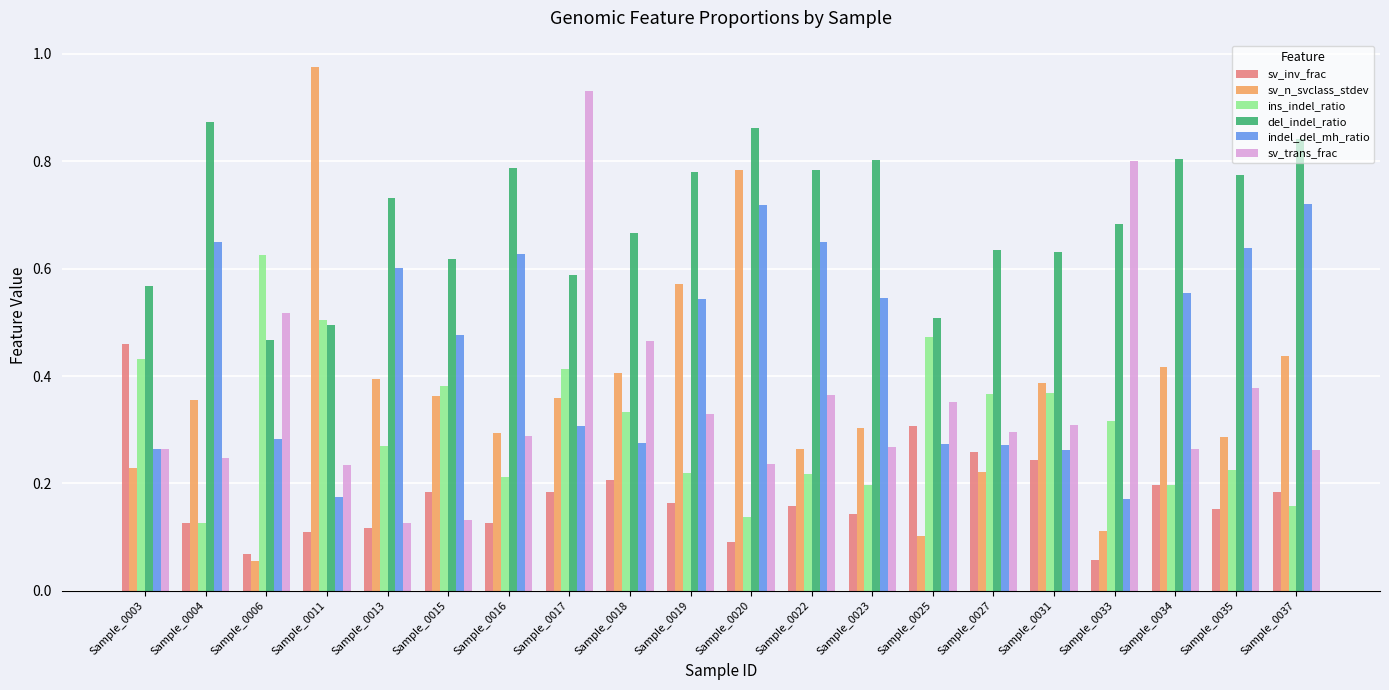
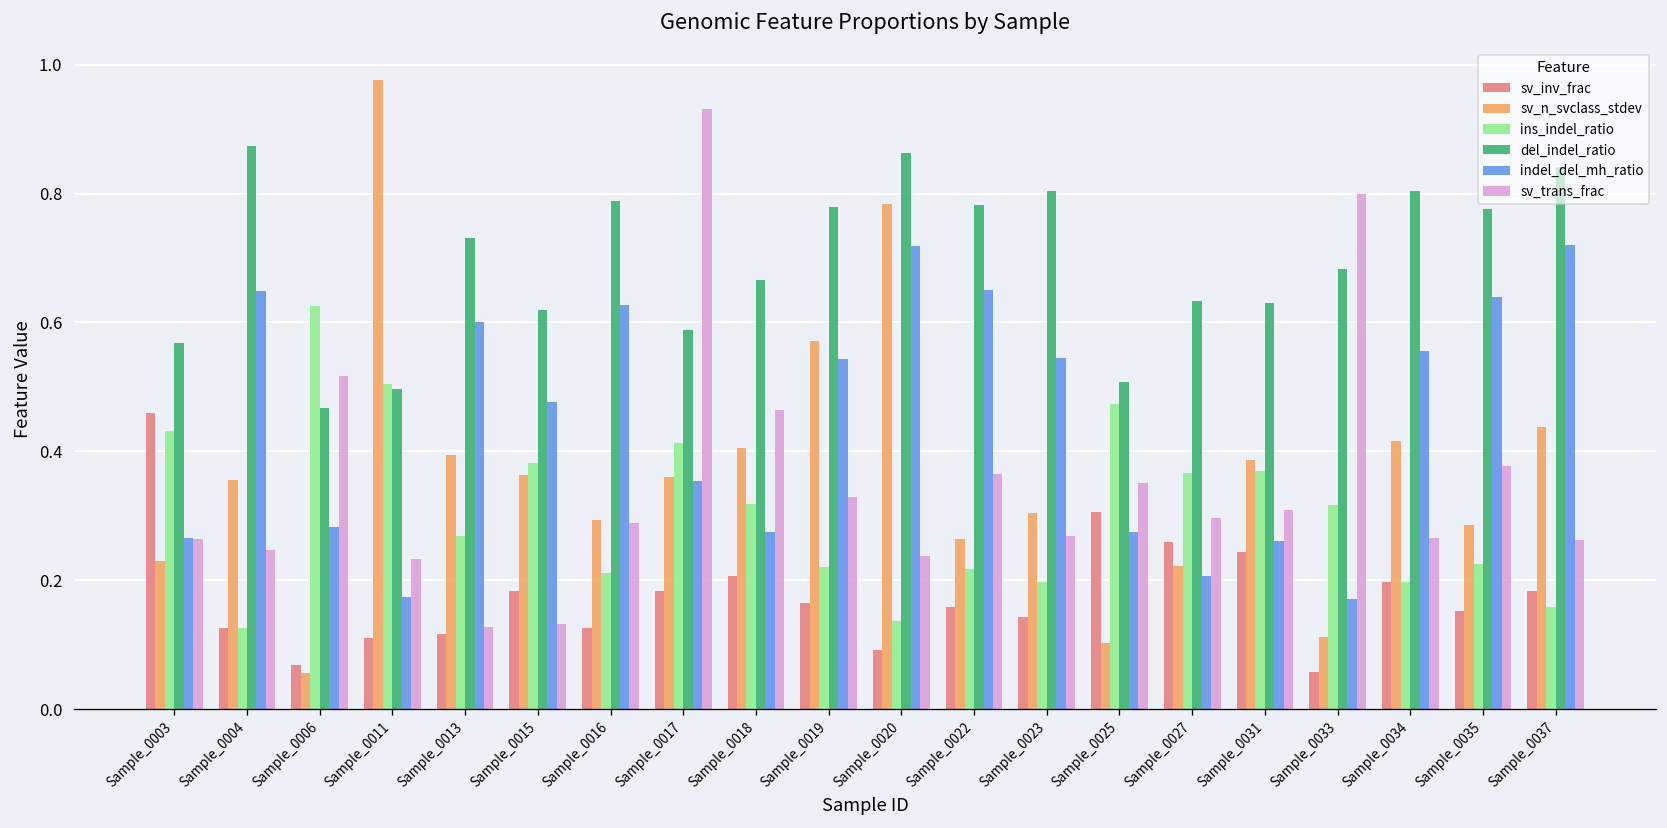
  {
    "ins_indel_ratio": {
      "Sample_0003": 0.43,
      "Sample_0004": 0.13,
      "Sample_0006": 0.63,
      "Sample_0011": 0.50,
      "Sample_0013": 0.27,
      "Sample_0015": 0.38,
      "Sample_0016": 0.21,
      "Sample_0017": 0.41,
-     "Sample_0018": 0.33,
+     "Sample_0018": 0.32,
      "Sample_0019": 0.22,
      "Sample_0020": 0.14,
      "Sample_0022": 0.22,
      "Sample_0023": 0.20,
      "Sample_0025": 0.47,
      "Sample_0027": 0.37,
      "Sample_0031": 0.37,
      "Sample_0033": 0.32,
      "Sample_0034": 0.20,
      "Sample_0035": 0.22,
      "Sample_0037": 0.16
    },
    "del_indel_ratio": {
      "Sample_0003": 0.57,
      "Sample_0004": 0.87,
      "Sample_0006": 0.47,
      "Sample_0011": 0.50,
      "Sample_0013": 0.73,
      "Sample_0015": 0.62,
      "Sample_0016": 0.79,
      "Sample_0017": 0.59,
      "Sample_0018": 0.67,
      "Sample_0019": 0.78,
      "Sample_0020": 0.86,
      "Sample_0022": 0.78,
      "Sample_0023": 0.80,
      "Sample_0025": 0.51,
      "Sample_0027": 0.63,
      "Sample_0031": 0.63,
      "Sample_0033": 0.68,
      "Sample_0034": 0.80,
      "Sample_0035": 0.78
    },
    "indel_del_mh_ratio": {
      "Sample_0003": 0.26,
      "Sample_0004": 0.65,
      "Sample_0006": 0.28,
      "Sample_0011": 0.17,
      "Sample_0013": 0.60,
      "Sample_0015": 0.48,
      "Sample_0016": 0.63,
-     "Sample_0017": 0.31,
+     "Sample_0017": 0.35,
      "Sample_0018": 0.27,
      "Sample_0019": 0.54,
      "Sample_0020": 0.72,
      "Sample_0022": 0.65,
      "Sample_0023": 0.55,
      "Sample_0025": 0.27,
-     "Sample_0027": 0.27,
+     "Sample_0027": 0.21,
      "Sample_0031": 0.26,
      "Sample_0033": 0.17,
      "Sample_0034": 0.56,
      "Sample_0035": 0.64,
      "Sample_0037": 0.72
    },
    "sv_trans_frac": {
      "Sample_0003": 0.26,
      "Sample_0004": 0.25,
      "Sample_0006": 0.52,
      "Sample_0011": 0.23,
      "Sample_0013": 0.13,
      "Sample_0015": 0.13,
      "Sample_0016": 0.29,
      "Sample_0017": 0.93,
      "Sample_0018": 0.46,
      "Sample_0019": 0.33,
      "Sample_0020": 0.24,
      "Sample_0022": 0.36,
      "Sample_0023": 0.27,
      "Sample_0025": 0.35,
      "Sample_0027": 0.30,
      "Sample_0031": 0.31,
      "Sample_0033": 0.80,
      "Sample_0034": 0.26,
      "Sample_0035": 0.38,
      "Sample_0037": 0.26
    }
  }
